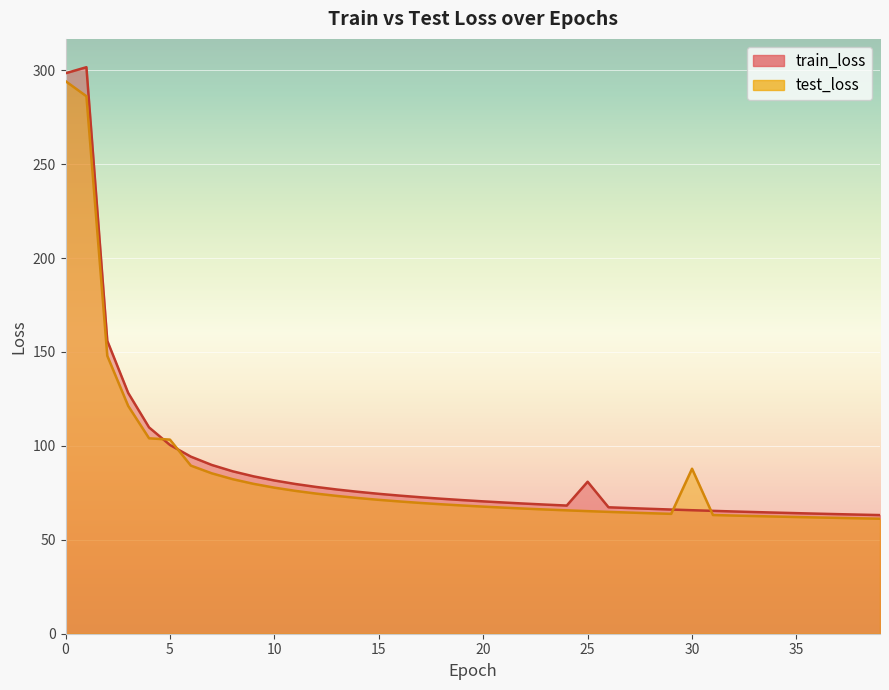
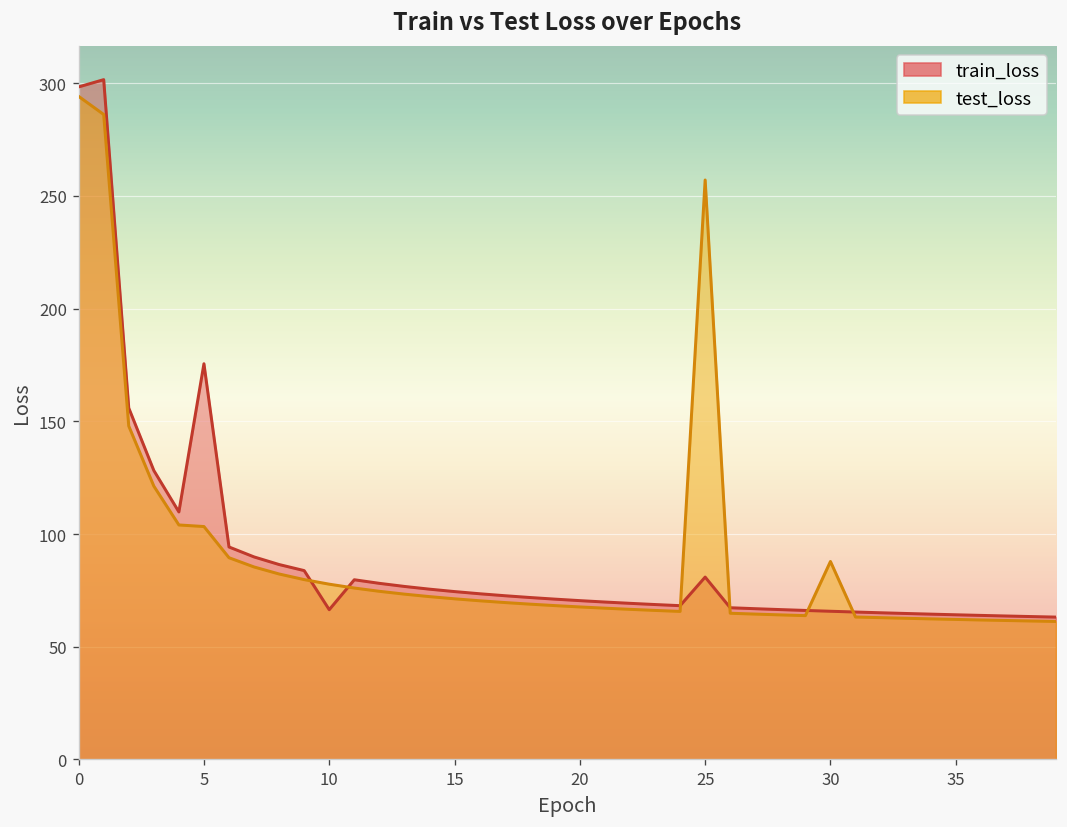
  {
    "train_loss": {
      "0": 298,
-     "5": 100,
-     "10": 82,
+     "5": 176,
+     "10": 66,
      "15": 74,
      "20": 70,
      "25": 81,
      "30": 66,
      "35": 64
    },
    "test_loss": {
      "0": 294,
      "5": 103,
      "10": 78,
      "15": 71,
      "20": 68,
-     "25": 65,
+     "25": 257,
      "30": 88,
      "35": 62
    }
  }
